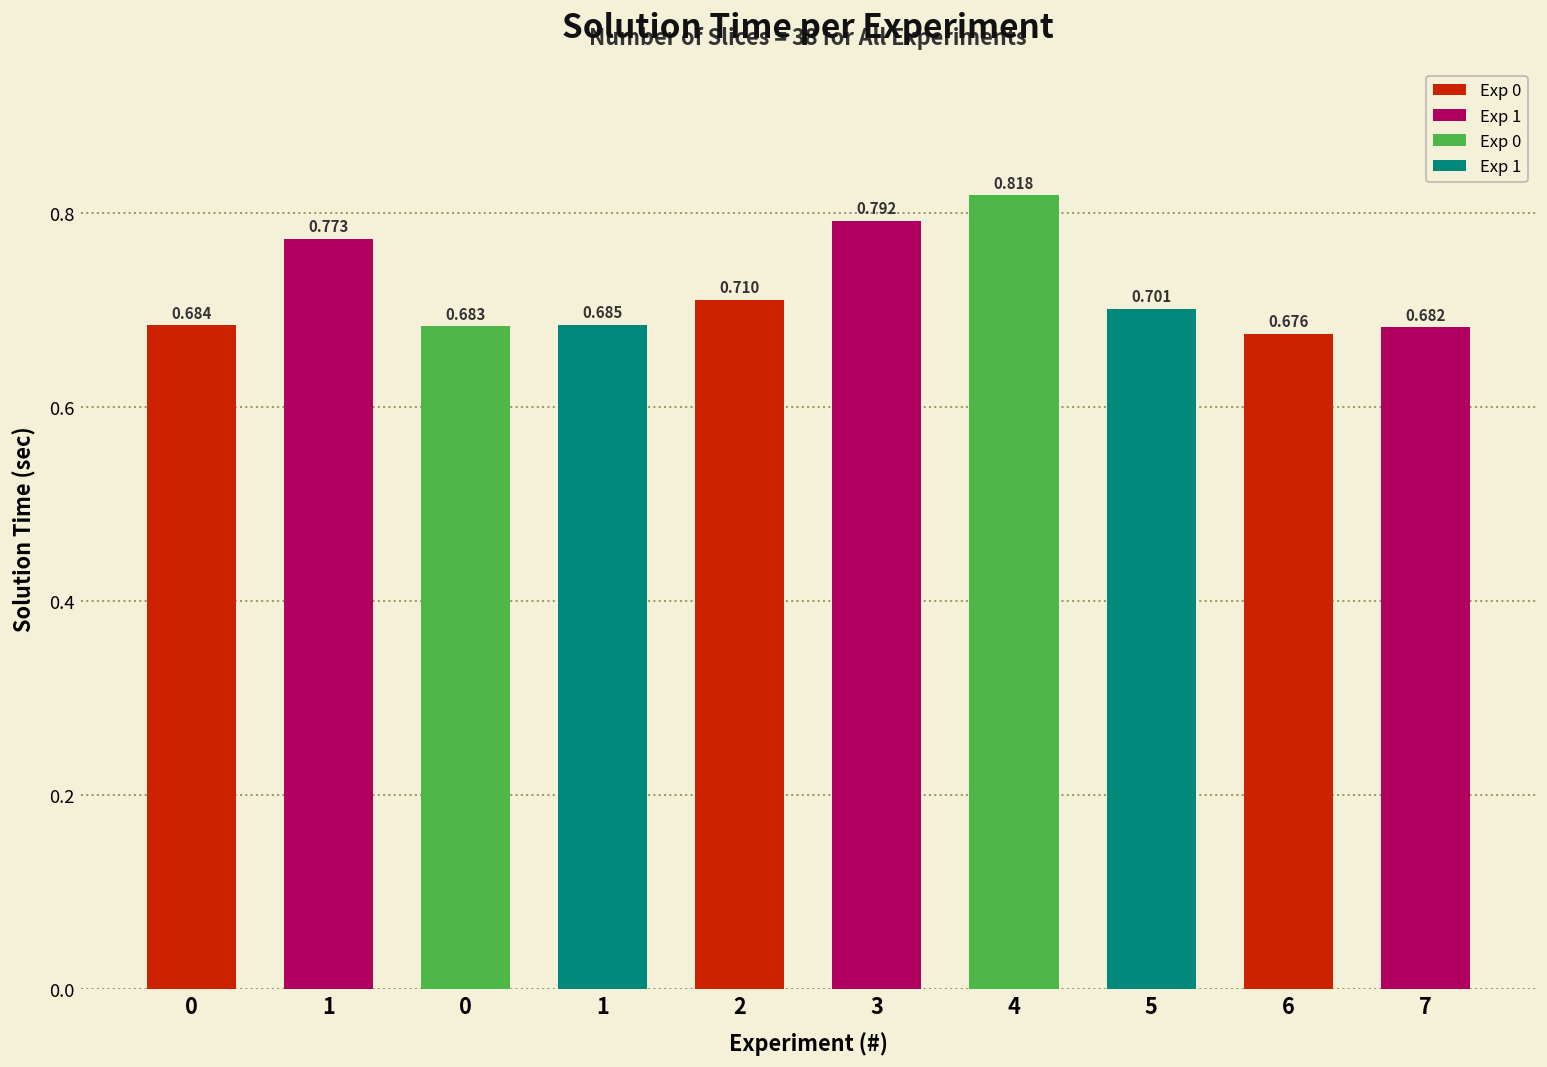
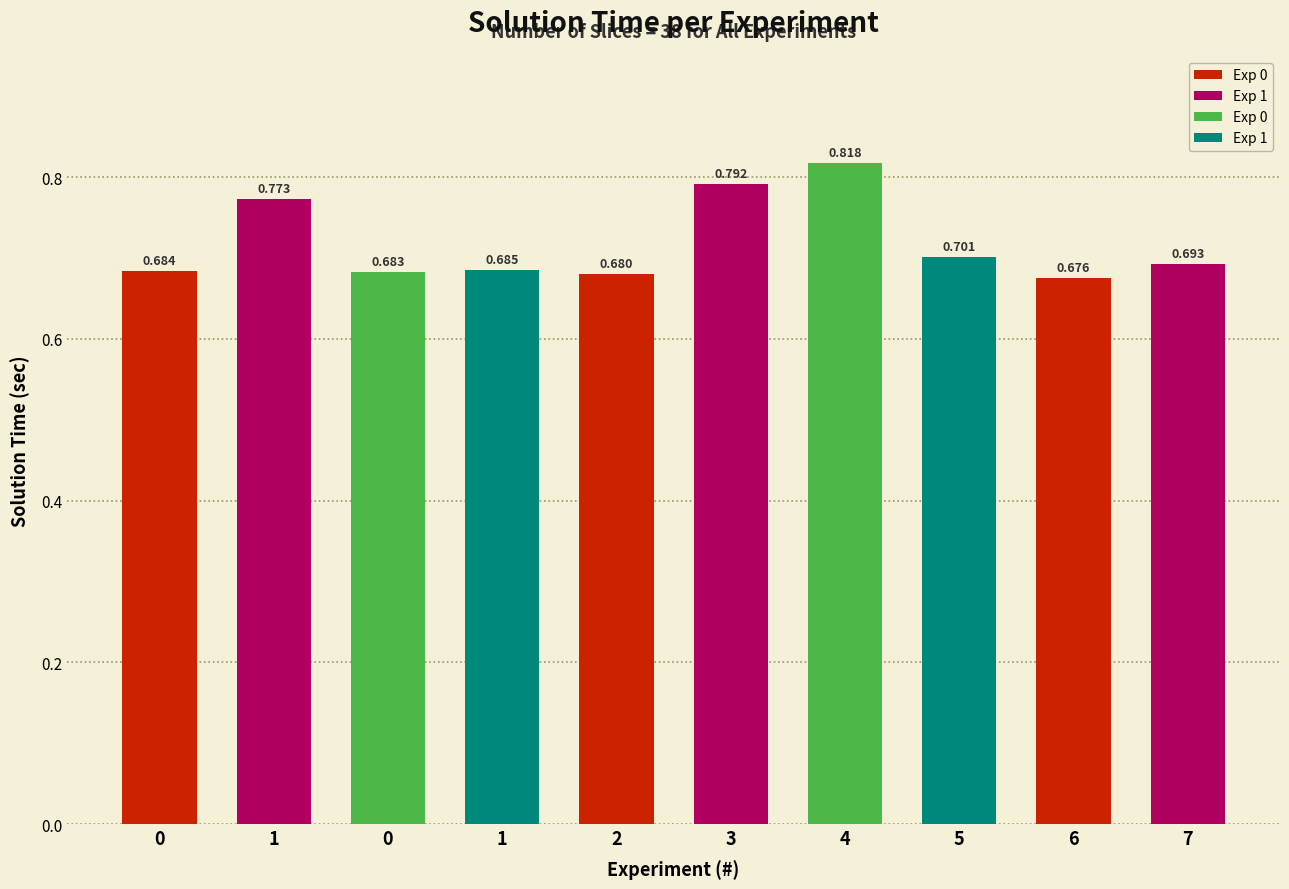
  {
-   "2": 0.710,
+   "2": 0.680,
    "3": 0.792,
    "4": 0.818,
    "5": 0.701,
    "6": 0.676,
-   "7": 0.682
+   "7": 0.693
  }
